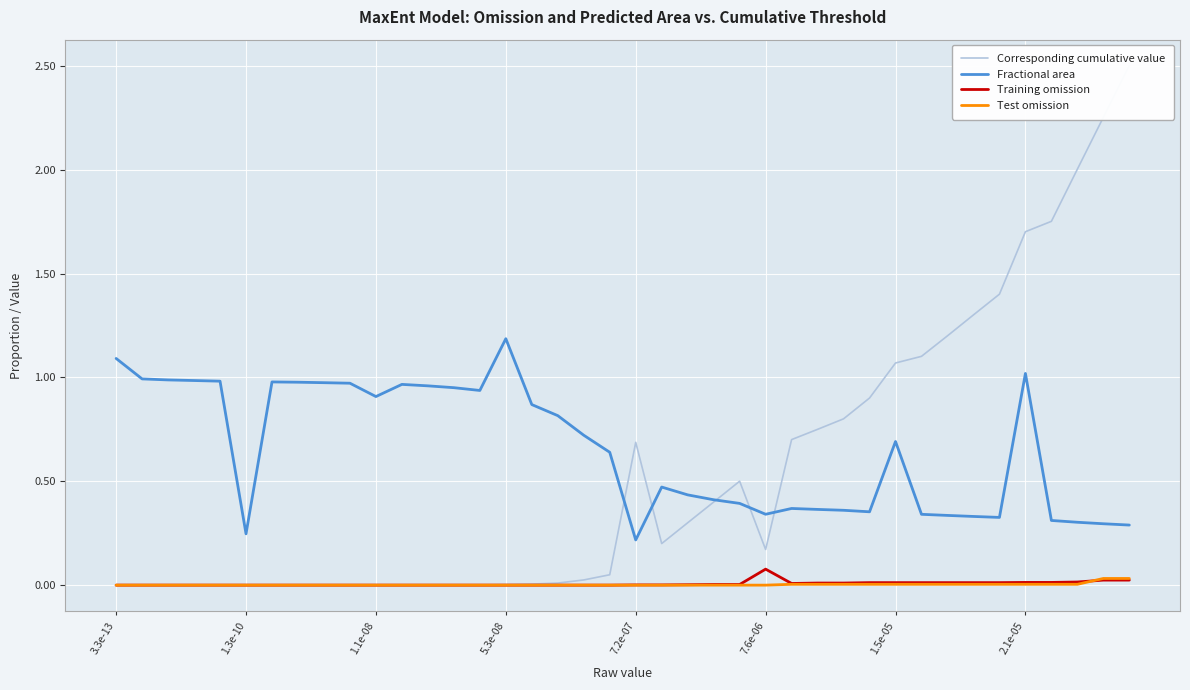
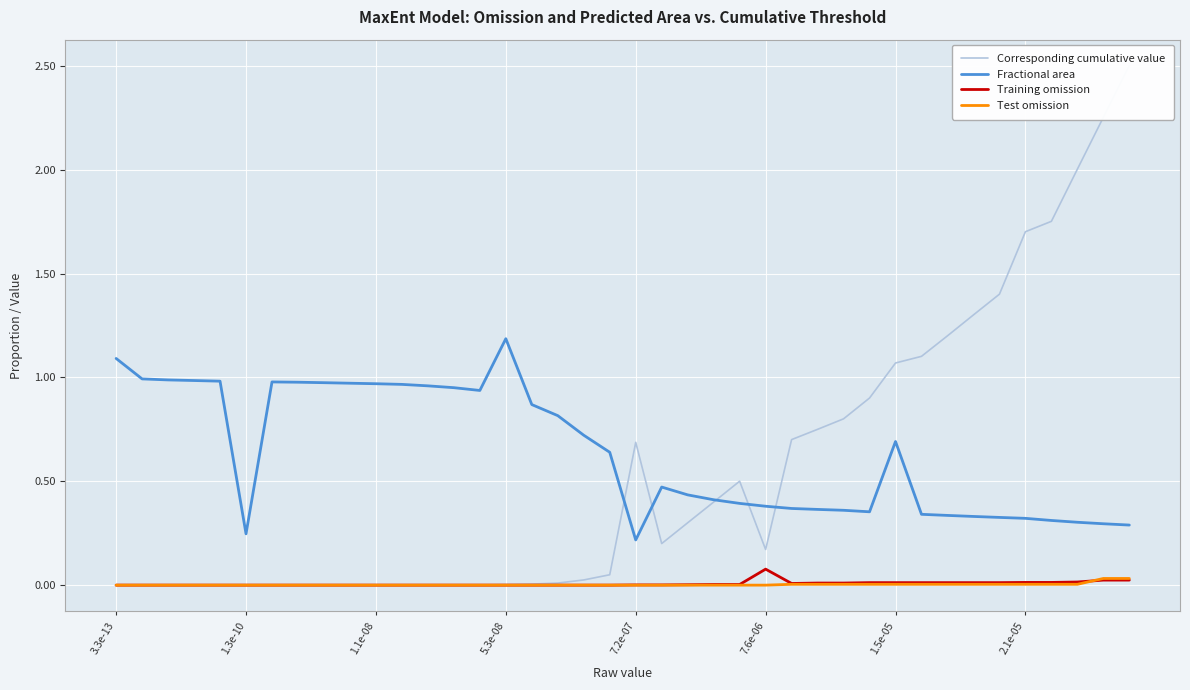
  {
    "Corresponding cumulative value": {
      "7.2e-07": 0.69,
      "7.6e-06": 0.17,
      "1.5e-05": 1.07,
      "2.1e-05": 1.70
    },
    "Fractional area": {
      "3.3e-13": 1.09,
      "1.3e-10": 0.25,
-     "1.1e-08": 0.91,
+     "1.1e-08": 0.97,
      "5.3e-08": 1.19,
      "7.2e-07": 0.22,
-     "7.6e-06": 0.34,
+     "7.6e-06": 0.38,
      "1.5e-05": 0.69,
-     "2.1e-05": 1.02
+     "2.1e-05": 0.32
    },
    "Training omission": {
      "7.6e-06": 0.08
    },
    "Test omission": {
      "7.6e-06": 0.00
    }
  }
